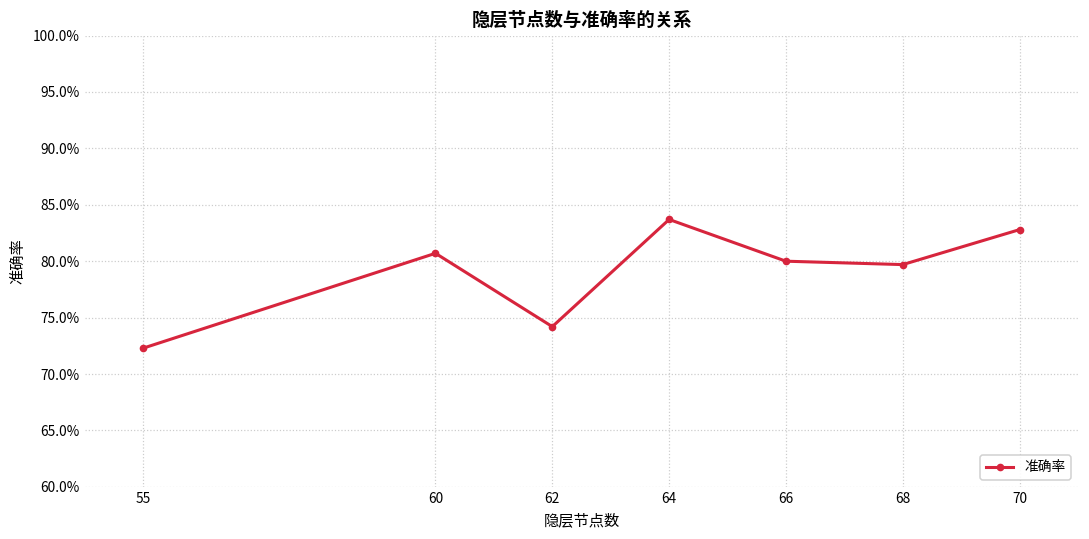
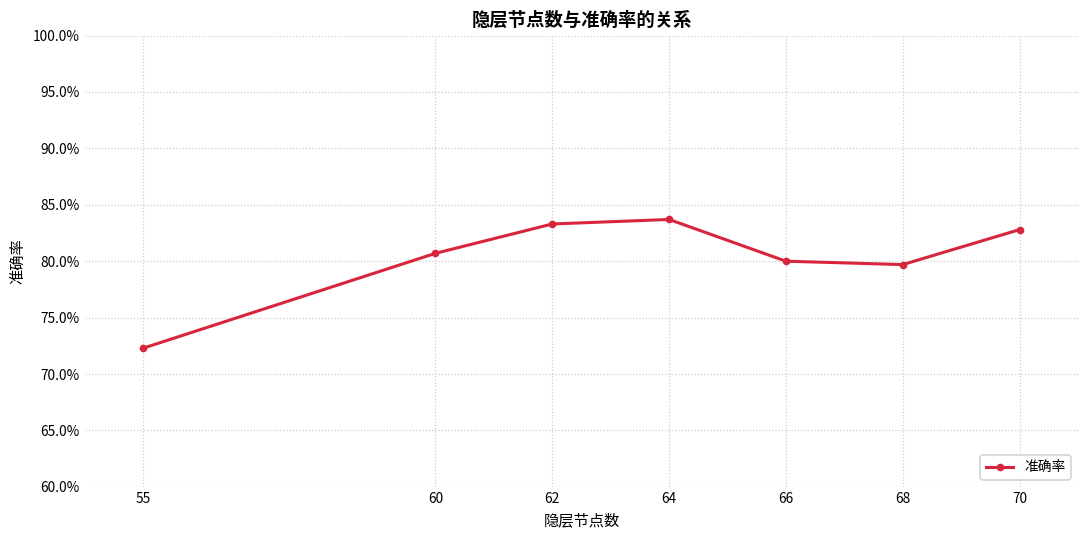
  {
    "55": "72.3%",
    "60": "80.7%",
-   "62": "74.2%",
+   "62": "83.3%",
    "64": "83.7%",
    "66": "80.0%",
    "68": "79.7%",
    "70": "82.8%"
  }
